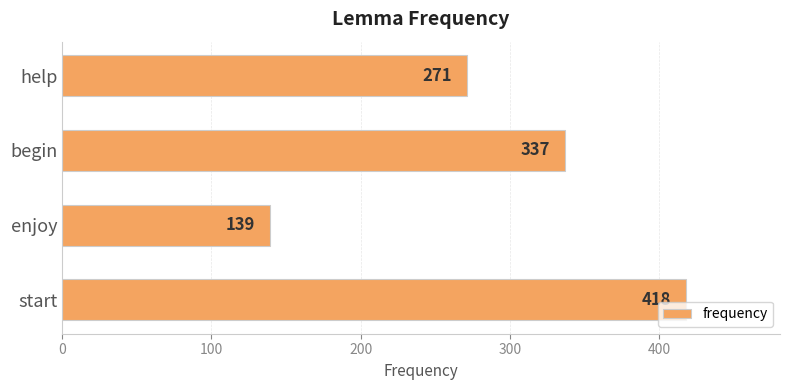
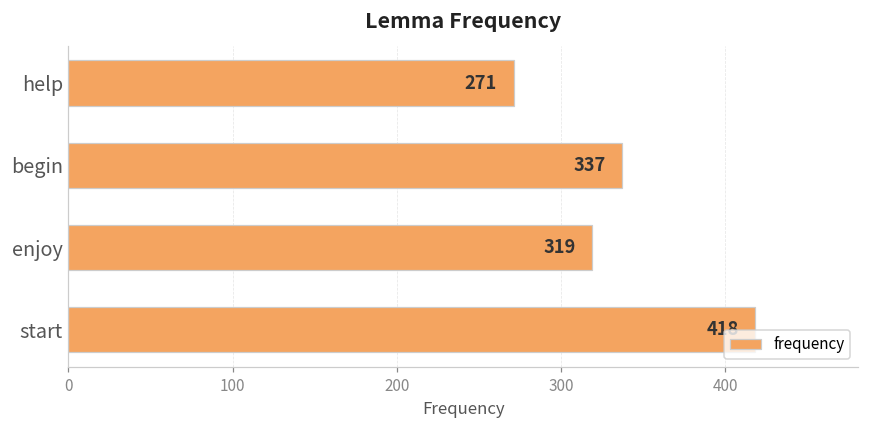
  {
    "help": 271,
    "begin": 337,
-   "enjoy": 139
+   "enjoy": 319
  }
